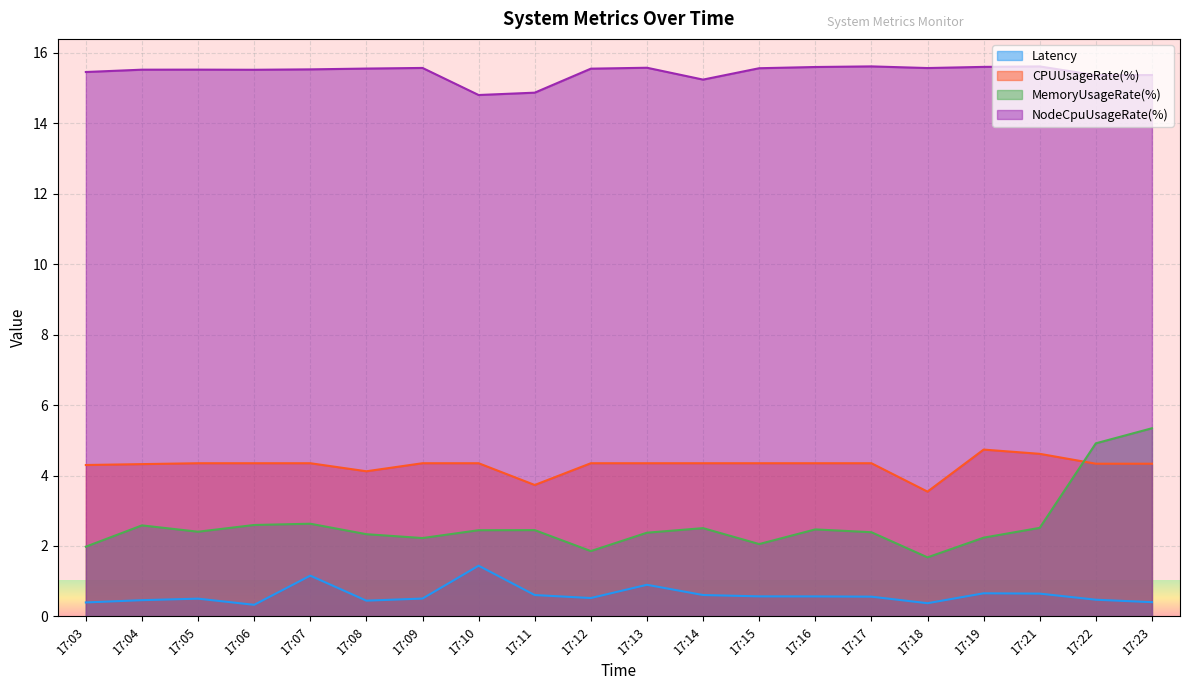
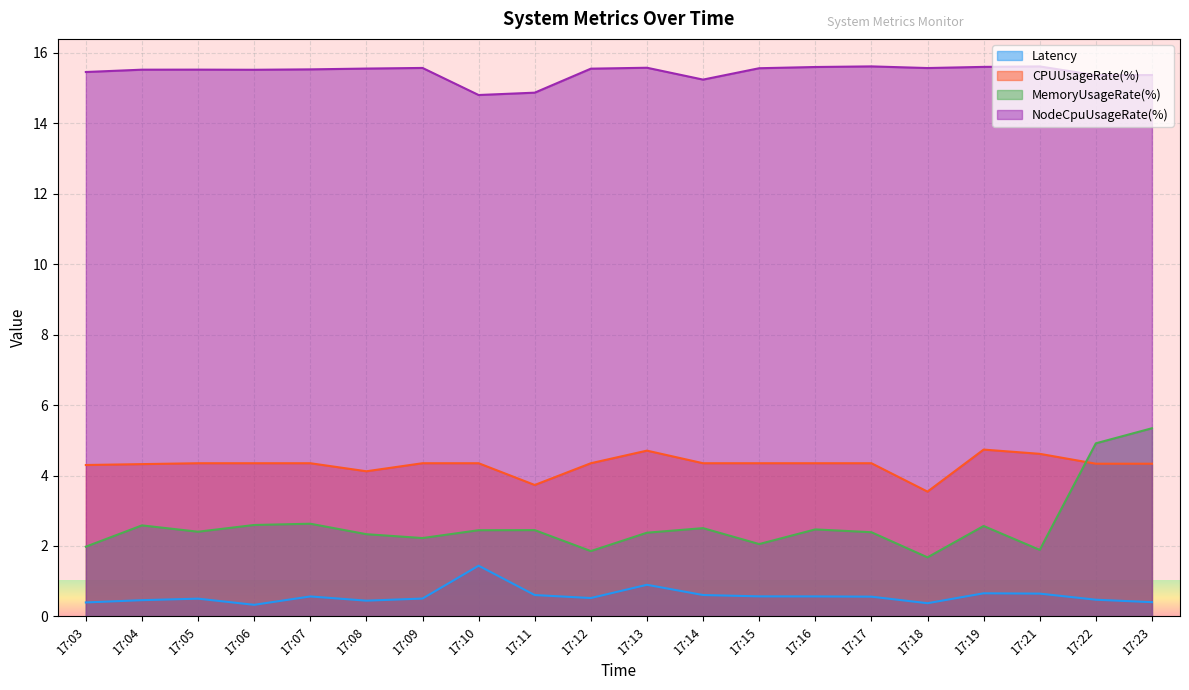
  {
    "Latency": {
      "17:03": 0.4,
      "17:04": 0.5,
      "17:05": 0.5,
      "17:06": 0.3,
-     "17:07": 1.2,
+     "17:07": 0.6,
      "17:08": 0.4,
      "17:09": 0.5,
      "17:10": 1.4,
      "17:11": 0.6,
      "17:12": 0.5,
      "17:13": 0.9,
      "17:14": 0.6,
      "17:15": 0.6,
      "17:16": 0.6,
      "17:17": 0.6,
      "17:18": 0.4,
      "17:19": 0.7,
      "17:21": 0.6,
      "17:22": 0.5,
      "17:23": 0.4
    },
    "CPUUsageRate(%)": {
      "17:03": 4.3,
      "17:04": 4.3,
      "17:05": 4.3,
      "17:06": 4.3,
      "17:07": 4.3,
      "17:08": 4.1,
      "17:09": 4.3,
      "17:10": 4.3,
      "17:11": 3.7,
      "17:12": 4.3,
-     "17:13": 4.3,
+     "17:13": 4.7,
      "17:14": 4.3,
      "17:15": 4.3,
      "17:16": 4.3,
      "17:17": 4.3,
      "17:18": 3.5,
      "17:19": 4.7,
      "17:21": 4.6,
      "17:22": 4.3,
      "17:23": 4.3
    },
    "MemoryUsageRate(%)": {
      "17:03": 2.0,
      "17:04": 2.6,
      "17:05": 2.4,
      "17:06": 2.6,
      "17:07": 2.6,
      "17:08": 2.3,
      "17:09": 2.2,
      "17:10": 2.4,
      "17:11": 2.4,
      "17:12": 1.9,
      "17:13": 2.4,
      "17:14": 2.5,
      "17:15": 2.1,
      "17:16": 2.5,
      "17:17": 2.4,
      "17:18": 1.7,
-     "17:19": 2.2,
-     "17:21": 2.5,
+     "17:19": 2.6,
+     "17:21": 1.9,
      "17:22": 4.9,
      "17:23": 5.3
    },
    "NodeCpuUsageRate(%)": {
      "17:03": 15.5,
      "17:04": 15.5,
      "17:05": 15.5,
      "17:06": 15.5,
      "17:07": 15.5,
      "17:08": 15.6,
      "17:09": 15.6,
      "17:10": 14.8,
      "17:11": 14.9,
      "17:12": 15.5,
      "17:13": 15.6,
      "17:14": 15.2,
      "17:15": 15.6,
      "17:16": 15.6,
      "17:17": 15.6,
      "17:18": 15.6,
      "17:19": 15.6
    }
  }
